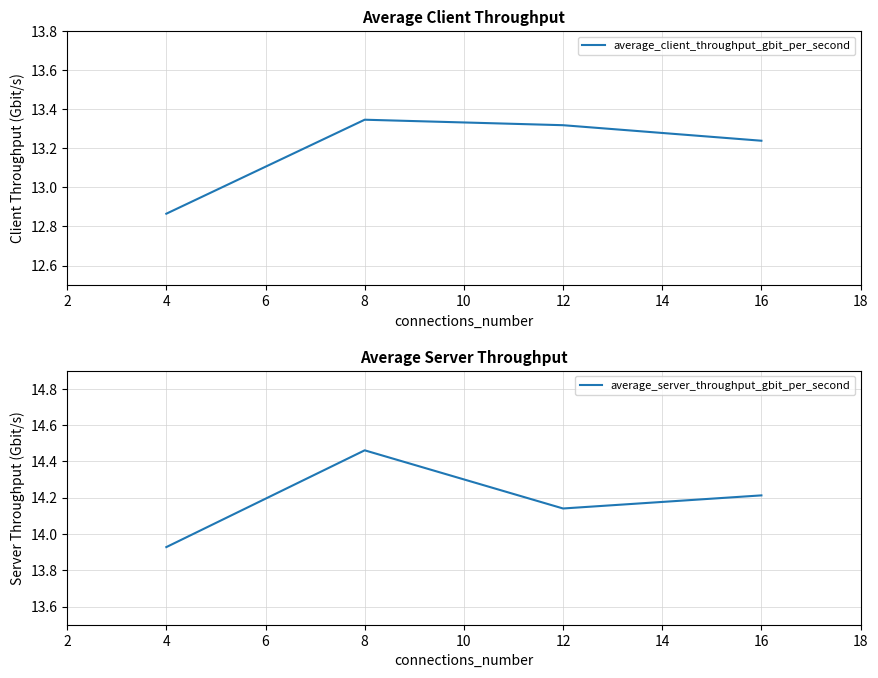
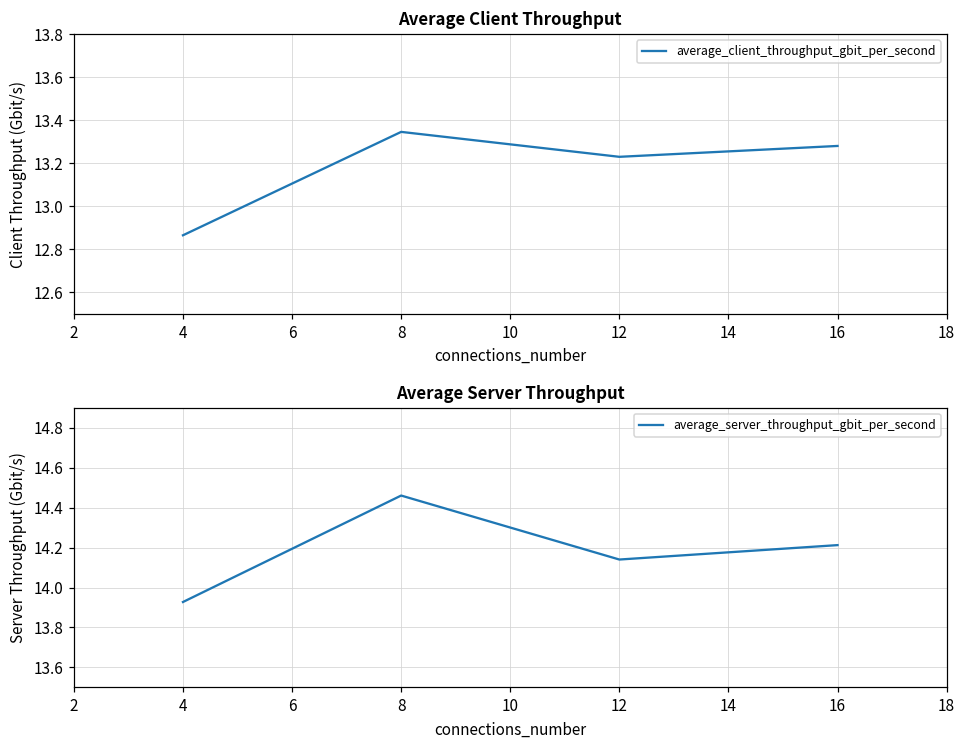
  {
    "Average Client Throughput": {
      "4": 12.87,
      "8": 13.35,
-     "12": 13.32,
-     "16": 13.24
+     "12": 13.23,
+     "16": 13.28
    },
    "Average Server Throughput": {
      "4": 13.93,
      "8": 14.46,
      "12": 14.14,
      "16": 14.21
    }
  }
